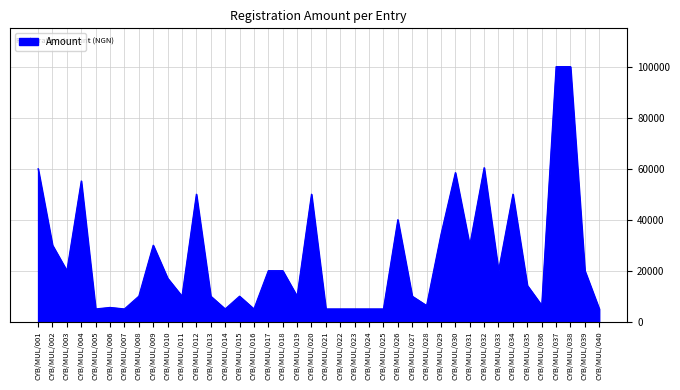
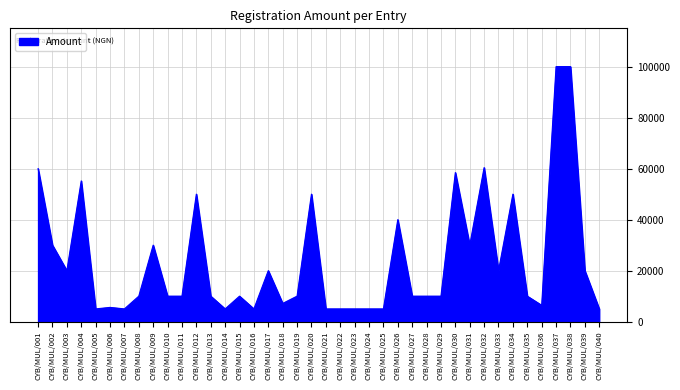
  {
    "CYB/MUL/001": 60000,
    "CYB/MUL/002": 30000,
    "CYB/MUL/003": 20000,
    "CYB/MUL/004": 55000,
    "CYB/MUL/005": 5000,
    "CYB/MUL/006": 6000,
    "CYB/MUL/007": 5000,
    "CYB/MUL/008": 10000,
    "CYB/MUL/009": 30000,
-   "CYB/MUL/010": 17000,
+   "CYB/MUL/010": 10000,
    "CYB/MUL/011": 10000,
    "CYB/MUL/012": 50000,
    "CYB/MUL/013": 10000,
    "CYB/MUL/014": 5000,
    "CYB/MUL/015": 10000,
    "CYB/MUL/016": 5000,
    "CYB/MUL/017": 20000,
-   "CYB/MUL/018": 20000,
+   "CYB/MUL/018": 7000,
    "CYB/MUL/019": 10000,
    "CYB/MUL/020": 50000,
    "CYB/MUL/021": 5000,
    "CYB/MUL/022": 5000,
    "CYB/MUL/023": 5000,
    "CYB/MUL/024": 5000,
    "CYB/MUL/025": 5000,
    "CYB/MUL/026": 40000,
    "CYB/MUL/027": 10000,
-   "CYB/MUL/028": 6000,
-   "CYB/MUL/029": 34000,
+   "CYB/MUL/028": 10000,
+   "CYB/MUL/029": 10000,
    "CYB/MUL/030": 58000,
    "CYB/MUL/031": 30000,
    "CYB/MUL/032": 60000,
    "CYB/MUL/033": 20000,
    "CYB/MUL/034": 50000,
-   "CYB/MUL/035": 14000,
+   "CYB/MUL/035": 10000,
    "CYB/MUL/036": 6000,
    "CYB/MUL/037": 100000,
    "CYB/MUL/038": 100000,
    "CYB/MUL/039": 20000,
    "CYB/MUL/040": 5000
  }
